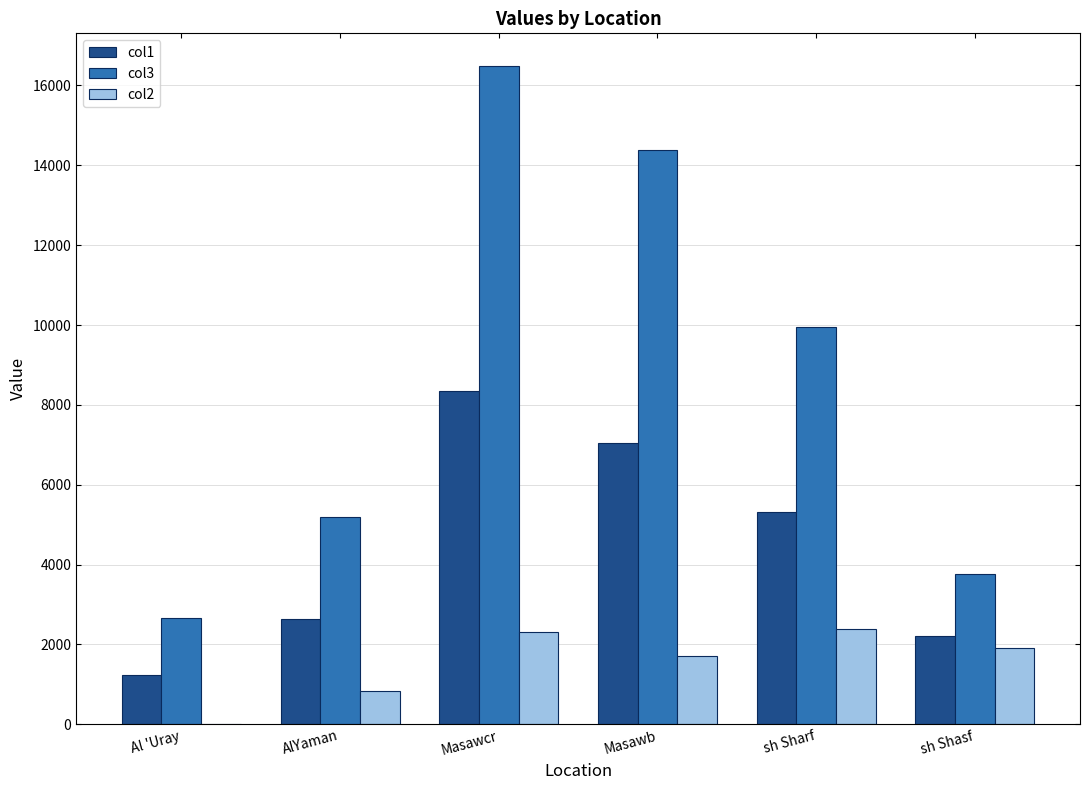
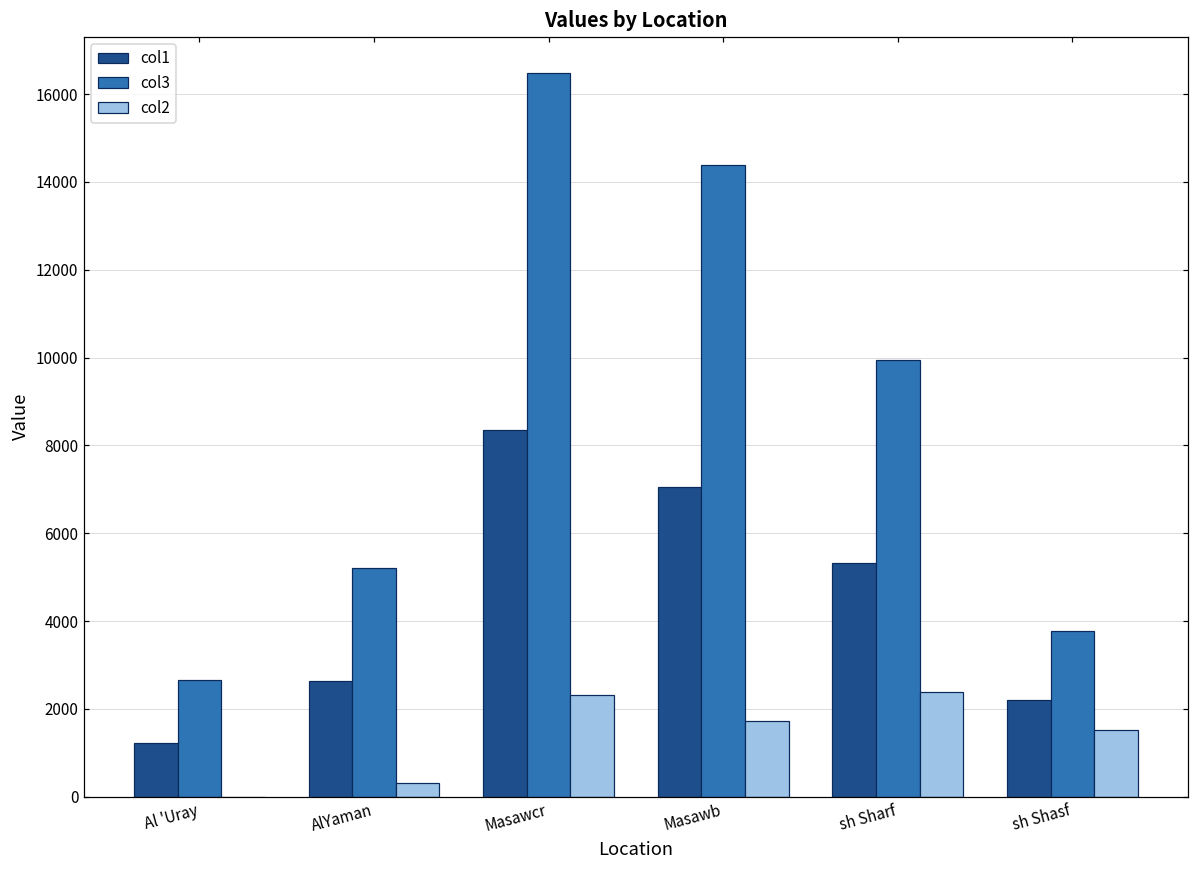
  {
    "col2": {
      "Al 'Uray": 0,
-     "AlYaman": 800,
+     "AlYaman": 300,
      "Masawcr": 2300,
      "Masawb": 1700,
      "sh Sharf": 2400,
-     "sh Shasf": 1900
+     "sh Shasf": 1500
    }
  }
